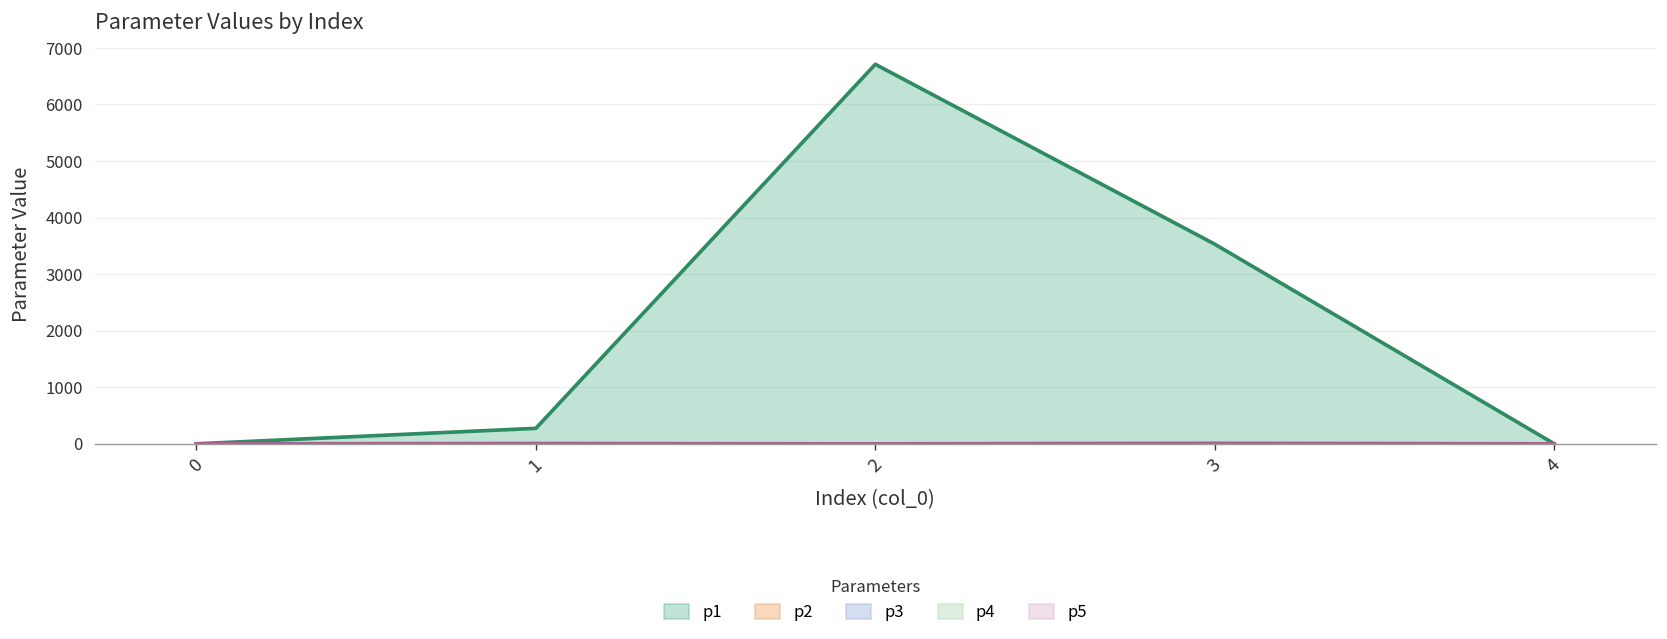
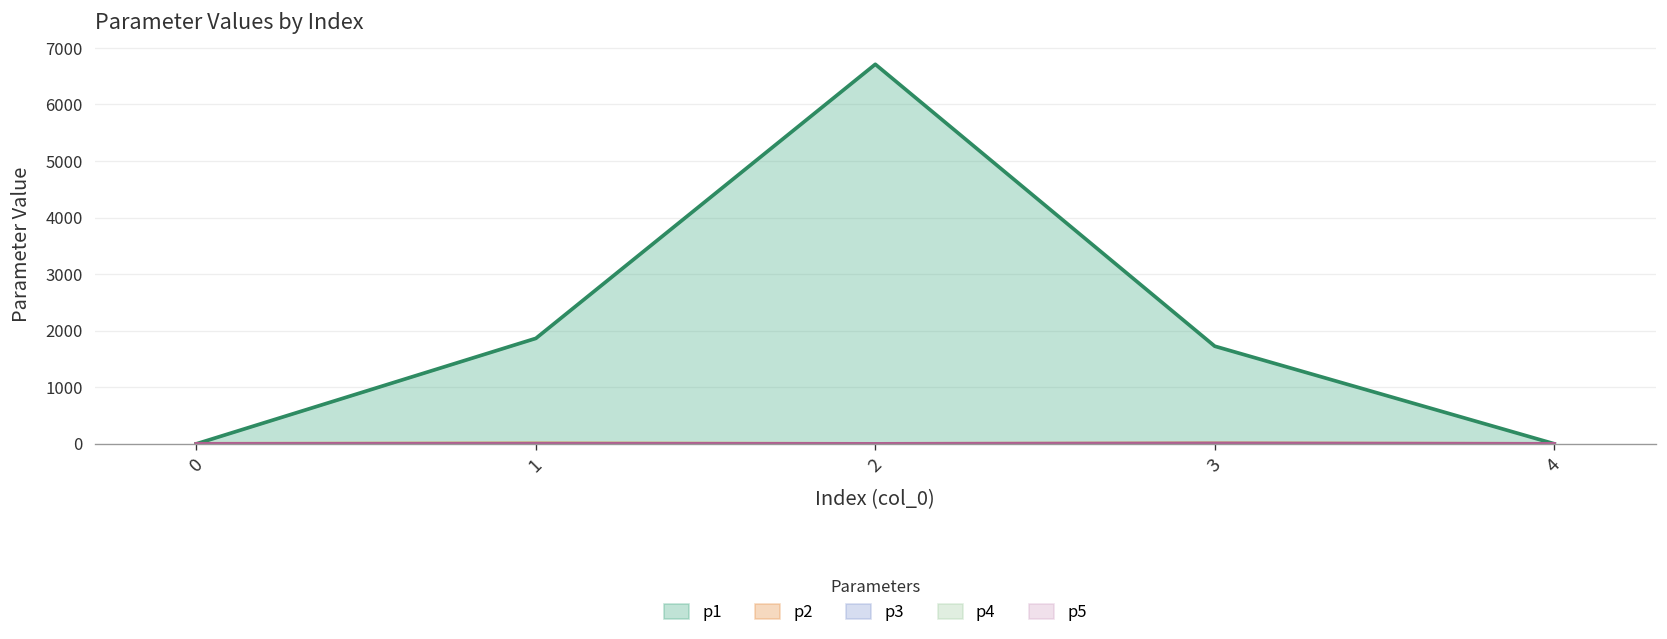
  {
    "p1": {
-     "1": 300,
+     "1": 1900,
      "2": 6700,
-     "3": 3500
+     "3": 1700
    },
    "p5": {
      "1": 0,
      "2": 0,
      "3": 0
    }
  }
